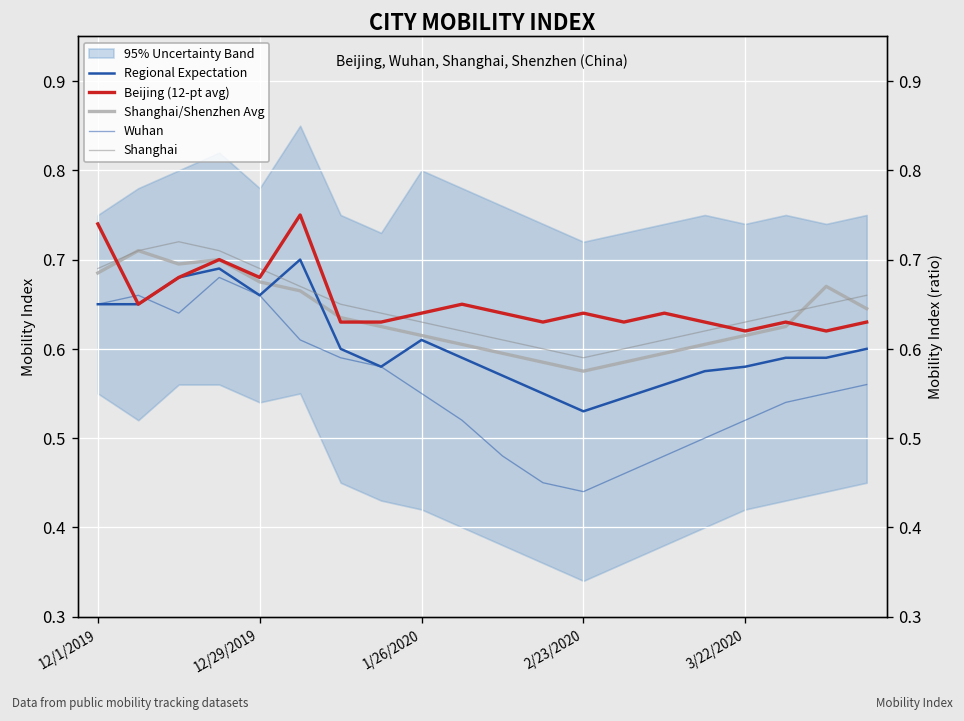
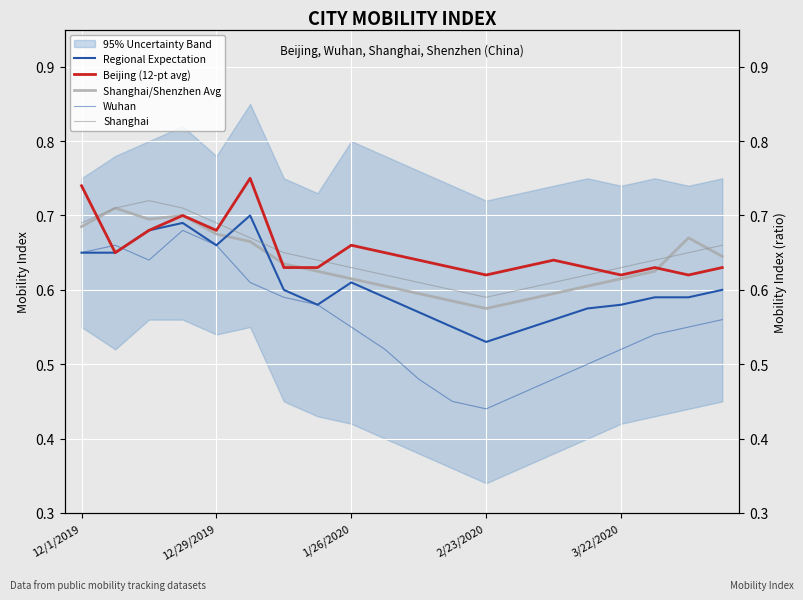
  {
    "Beijing (12-pt avg)": {
      "12/1/2019": 0.74,
      "12/29/2019": 0.68,
-     "1/26/2020": 0.64,
-     "2/23/2020": 0.64,
+     "1/26/2020": 0.66,
+     "2/23/2020": 0.62,
      "3/22/2020": 0.62
    }
  }
